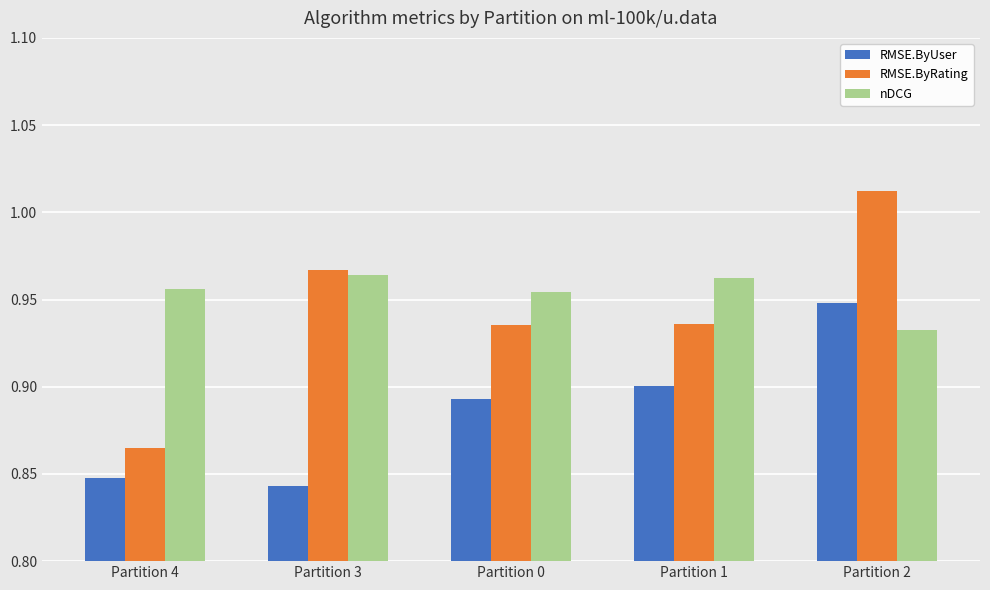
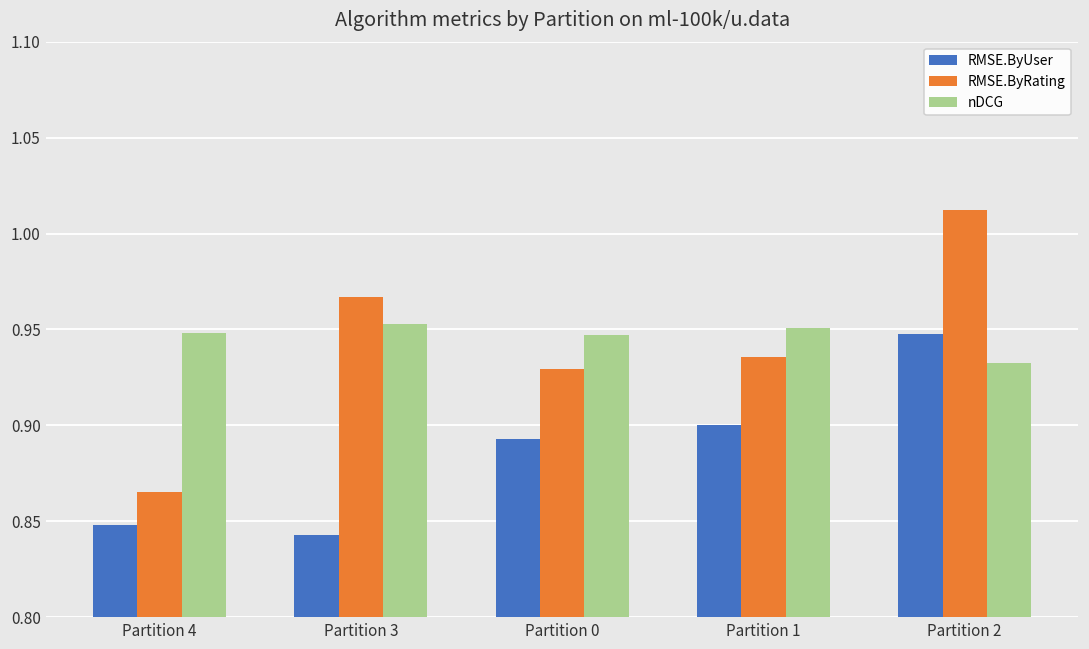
  {
    "RMSE.ByUser": {
      "Partition 4": 0.848,
      "Partition 3": 0.843,
      "Partition 0": 0.893,
      "Partition 1": 0.900,
      "Partition 2": 0.948
    },
    "RMSE.ByRating": {
      "Partition 4": 0.865,
      "Partition 3": 0.967,
-     "Partition 0": 0.936,
+     "Partition 0": 0.930,
      "Partition 1": 0.936,
      "Partition 2": 1.012
    },
    "nDCG": {
-     "Partition 4": 0.956,
-     "Partition 3": 0.964,
-     "Partition 0": 0.954,
-     "Partition 1": 0.962,
+     "Partition 4": 0.948,
+     "Partition 3": 0.953,
+     "Partition 0": 0.947,
+     "Partition 1": 0.951,
      "Partition 2": 0.932
    }
  }
